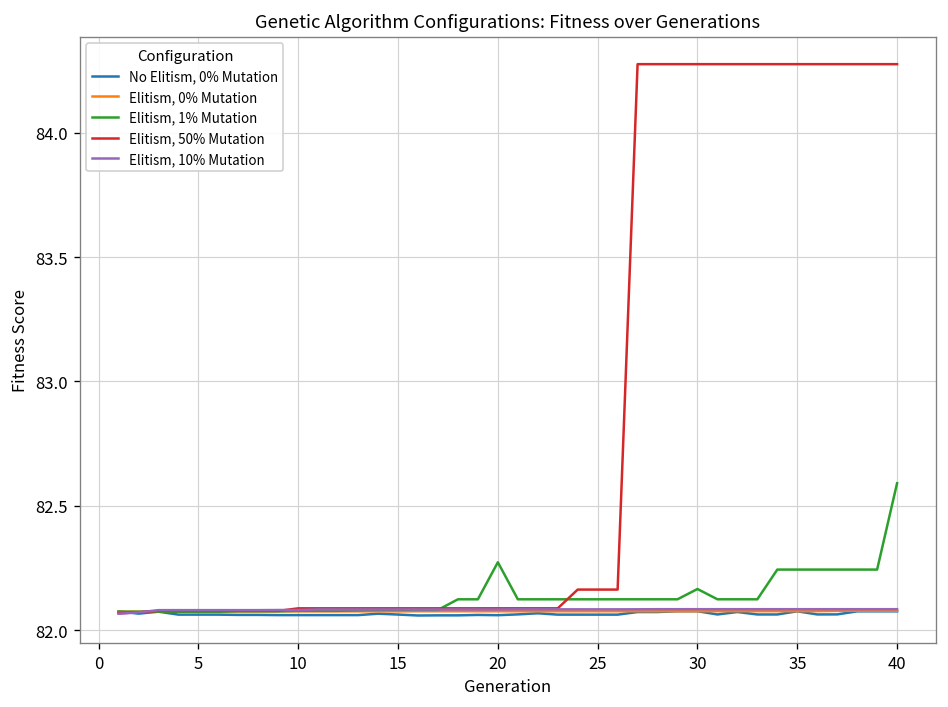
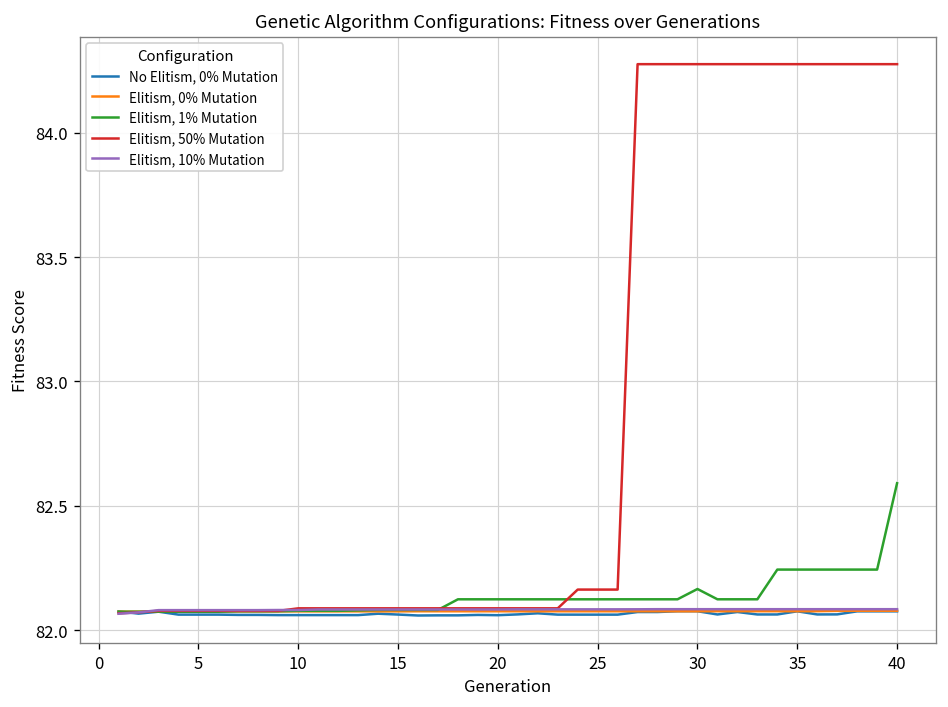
  {
    "No Elitism, 0% Mutation": {
      "10": 82.06,
      "15": 82.06,
      "20": 82.06,
      "25": 82.06
    },
    "Elitism, 1% Mutation": {
-     "20": 82.27,
+     "20": 82.12,
      "25": 82.12,
      "30": 82.17,
      "35": 82.24,
      "40": 82.59
    },
    "Elitism, 50% Mutation": {
      "25": 82.16,
      "30": 84.28,
      "35": 84.28,
      "40": 84.28
    }
  }
